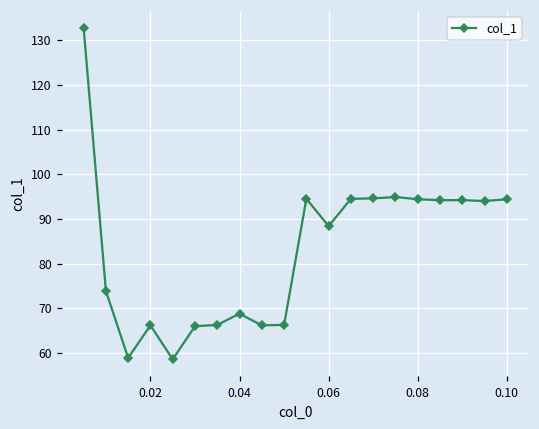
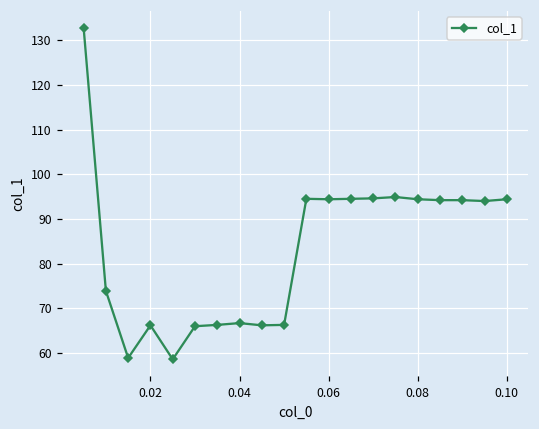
  {
    "0.02": 66,
-   "0.04": 69,
-   "0.06": 88,
+   "0.04": 67,
+   "0.06": 94,
    "0.08": 94,
    "0.10": 94
  }
